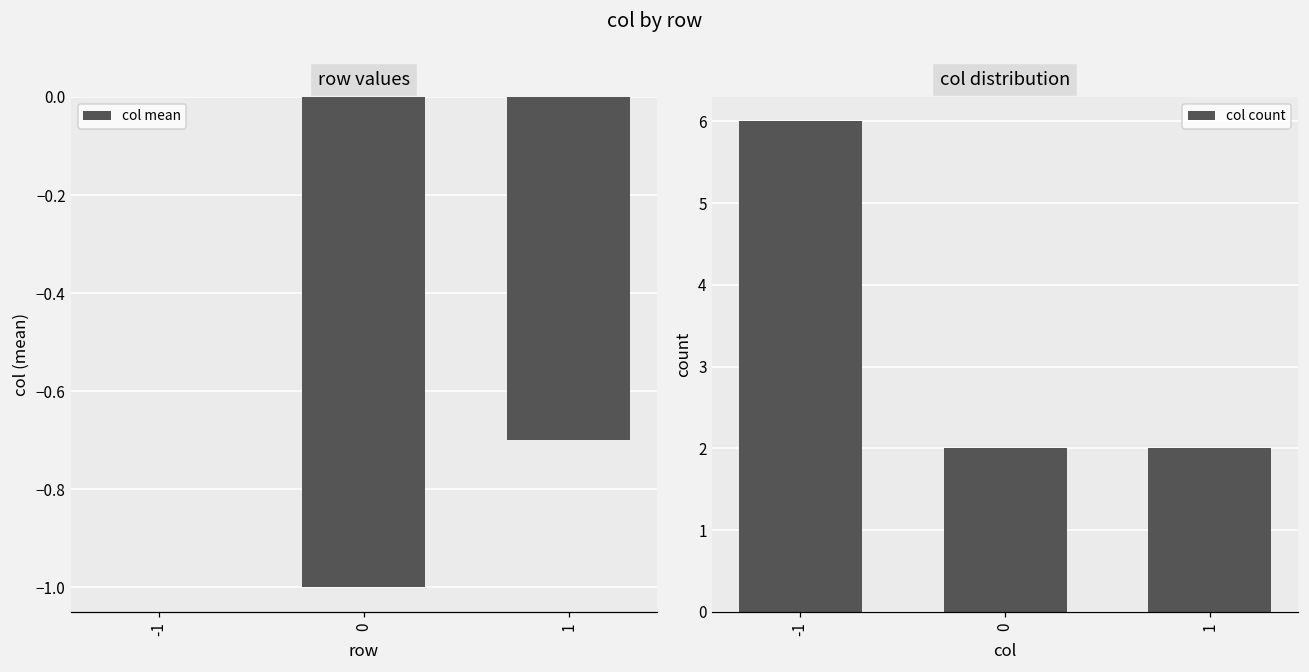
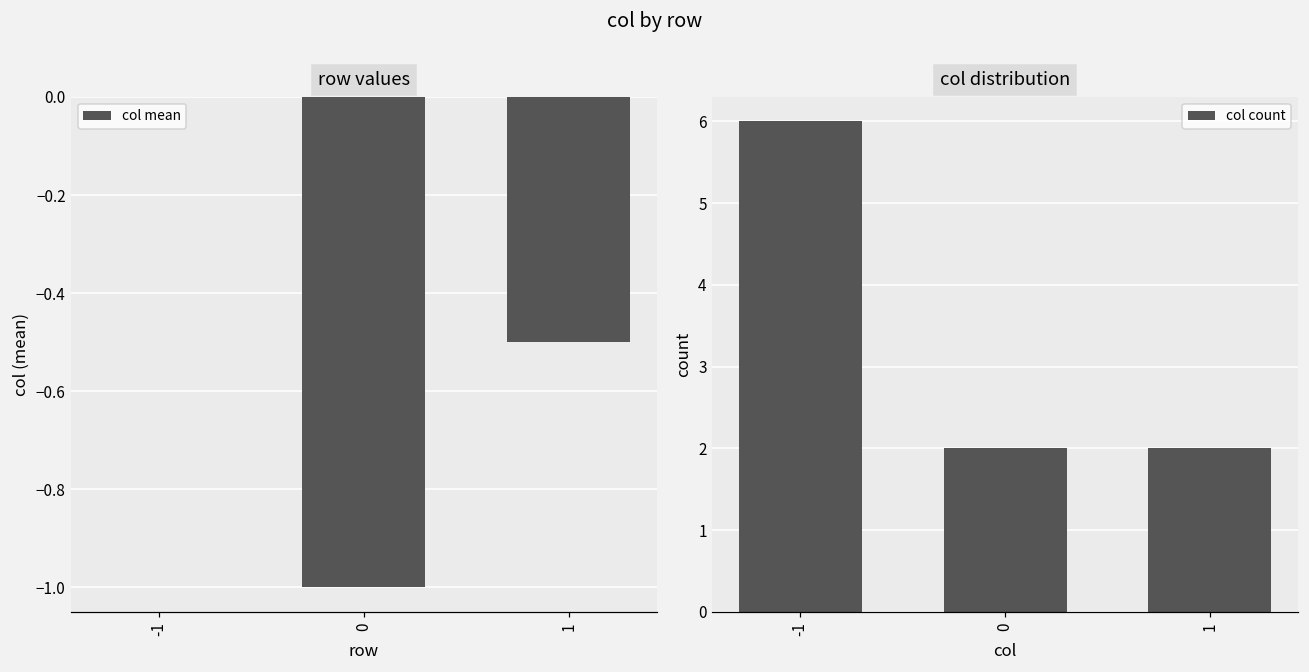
  {
    "row values": {
      "-1": 0.0,
      "0": -1.0,
-     "1": -0.7
+     "1": -0.5
    },
    "col distribution": {
      "-1": 6.0,
      "0": 2.0,
      "1": 2.0
    }
  }
